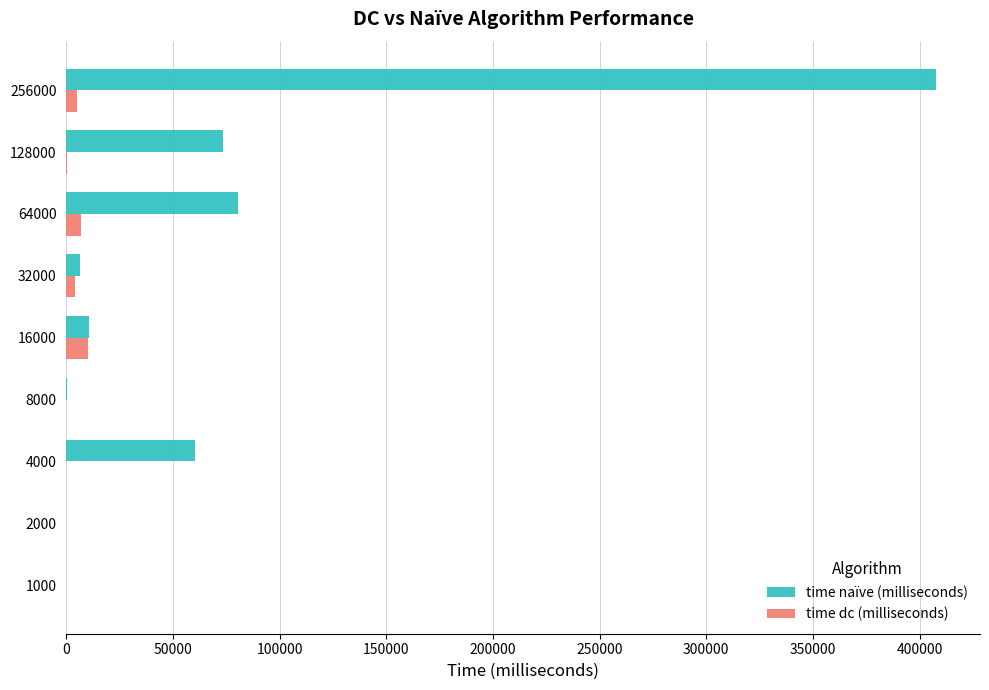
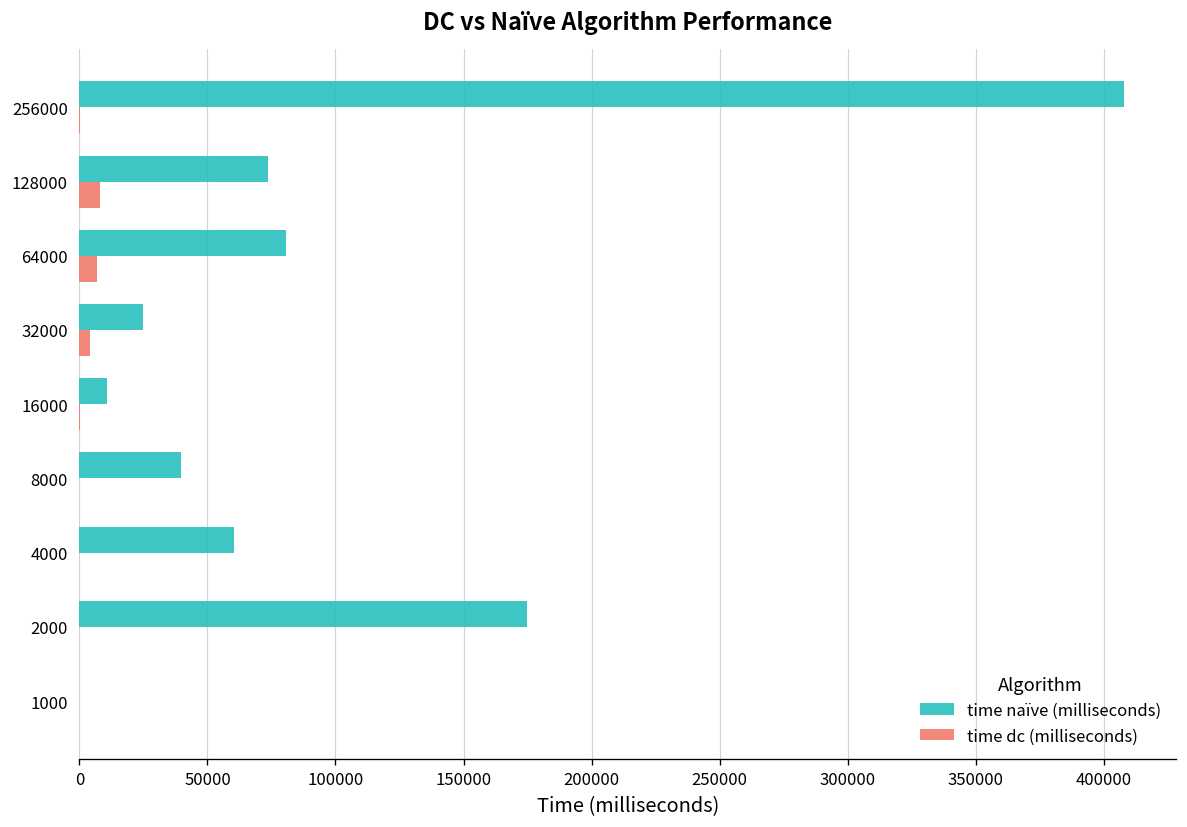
  {
    "time naïve (milliseconds)": {
      "256000": 408000,
      "128000": 74000,
      "64000": 81000,
-     "32000": 6000,
+     "32000": 25000,
      "16000": 11000,
-     "8000": 0,
+     "8000": 40000,
      "4000": 60000,
-     "2000": 0
+     "2000": 175000
    },
    "time dc (milliseconds)": {
-     "256000": 5000,
-     "128000": 0,
+     "256000": 0,
+     "128000": 8000,
      "64000": 7000,
      "32000": 4000,
-     "16000": 10000
+     "16000": 0
    }
  }
